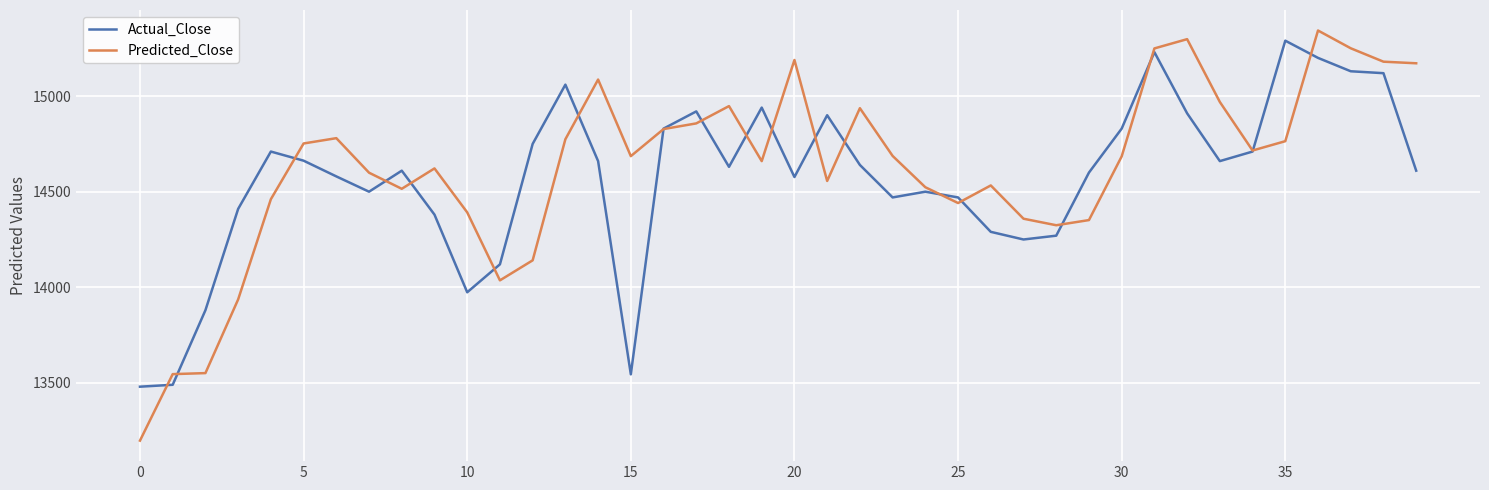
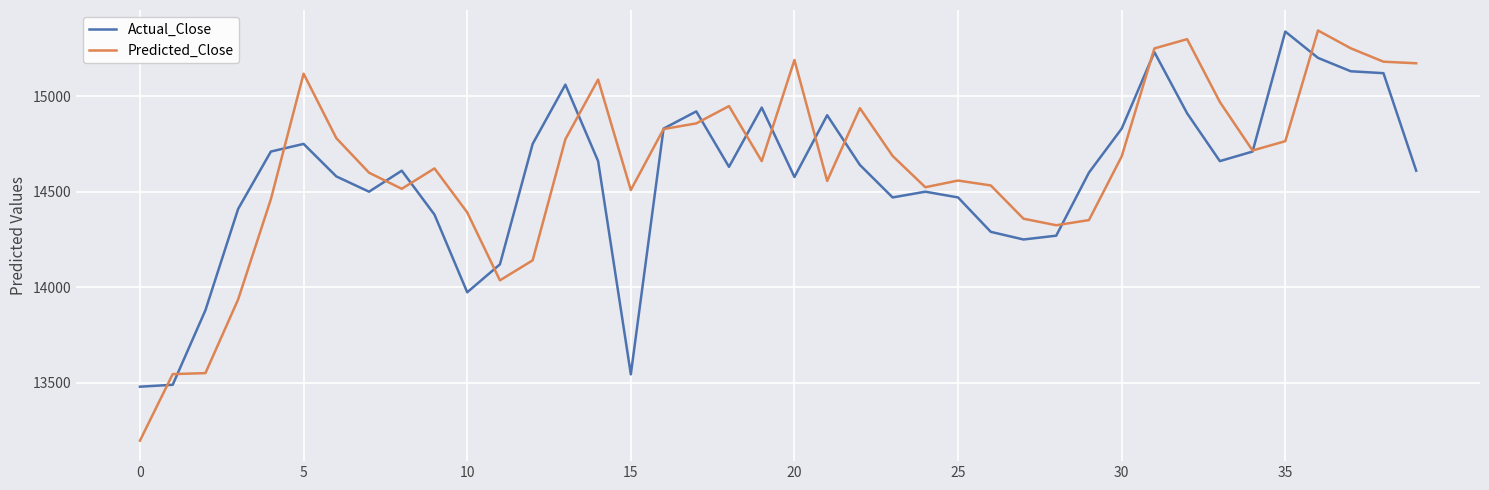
  {
    "Actual_Close": {
      "0": 13480,
-     "5": 14660,
+     "5": 14750,
      "10": 13970,
      "15": 13540,
      "20": 14580,
      "25": 14470,
      "30": 14830,
-     "35": 15290
+     "35": 15340
    },
    "Predicted_Close": {
      "0": 13200,
-     "5": 14750,
+     "5": 15120,
      "10": 14390,
-     "15": 14690,
+     "15": 14510,
      "20": 15190,
-     "25": 14440,
+     "25": 14560,
      "30": 14680,
      "35": 14760
    }
  }
